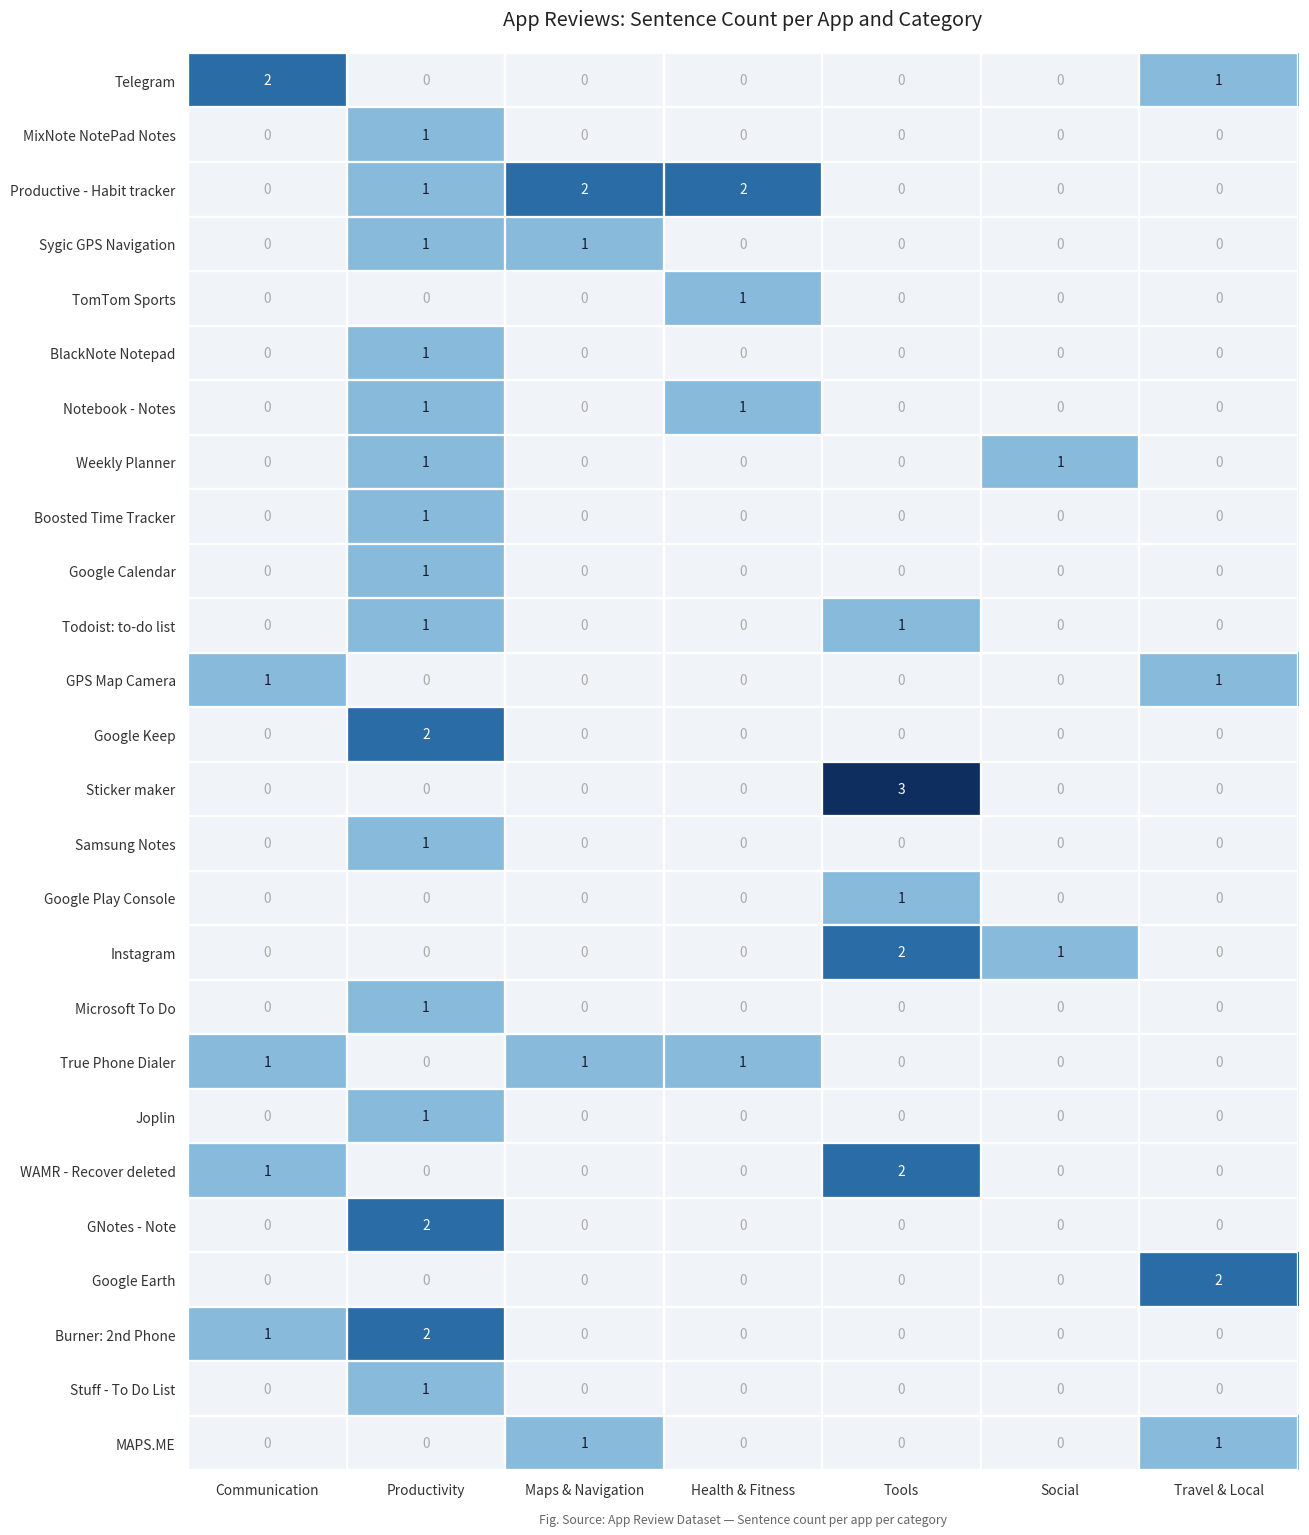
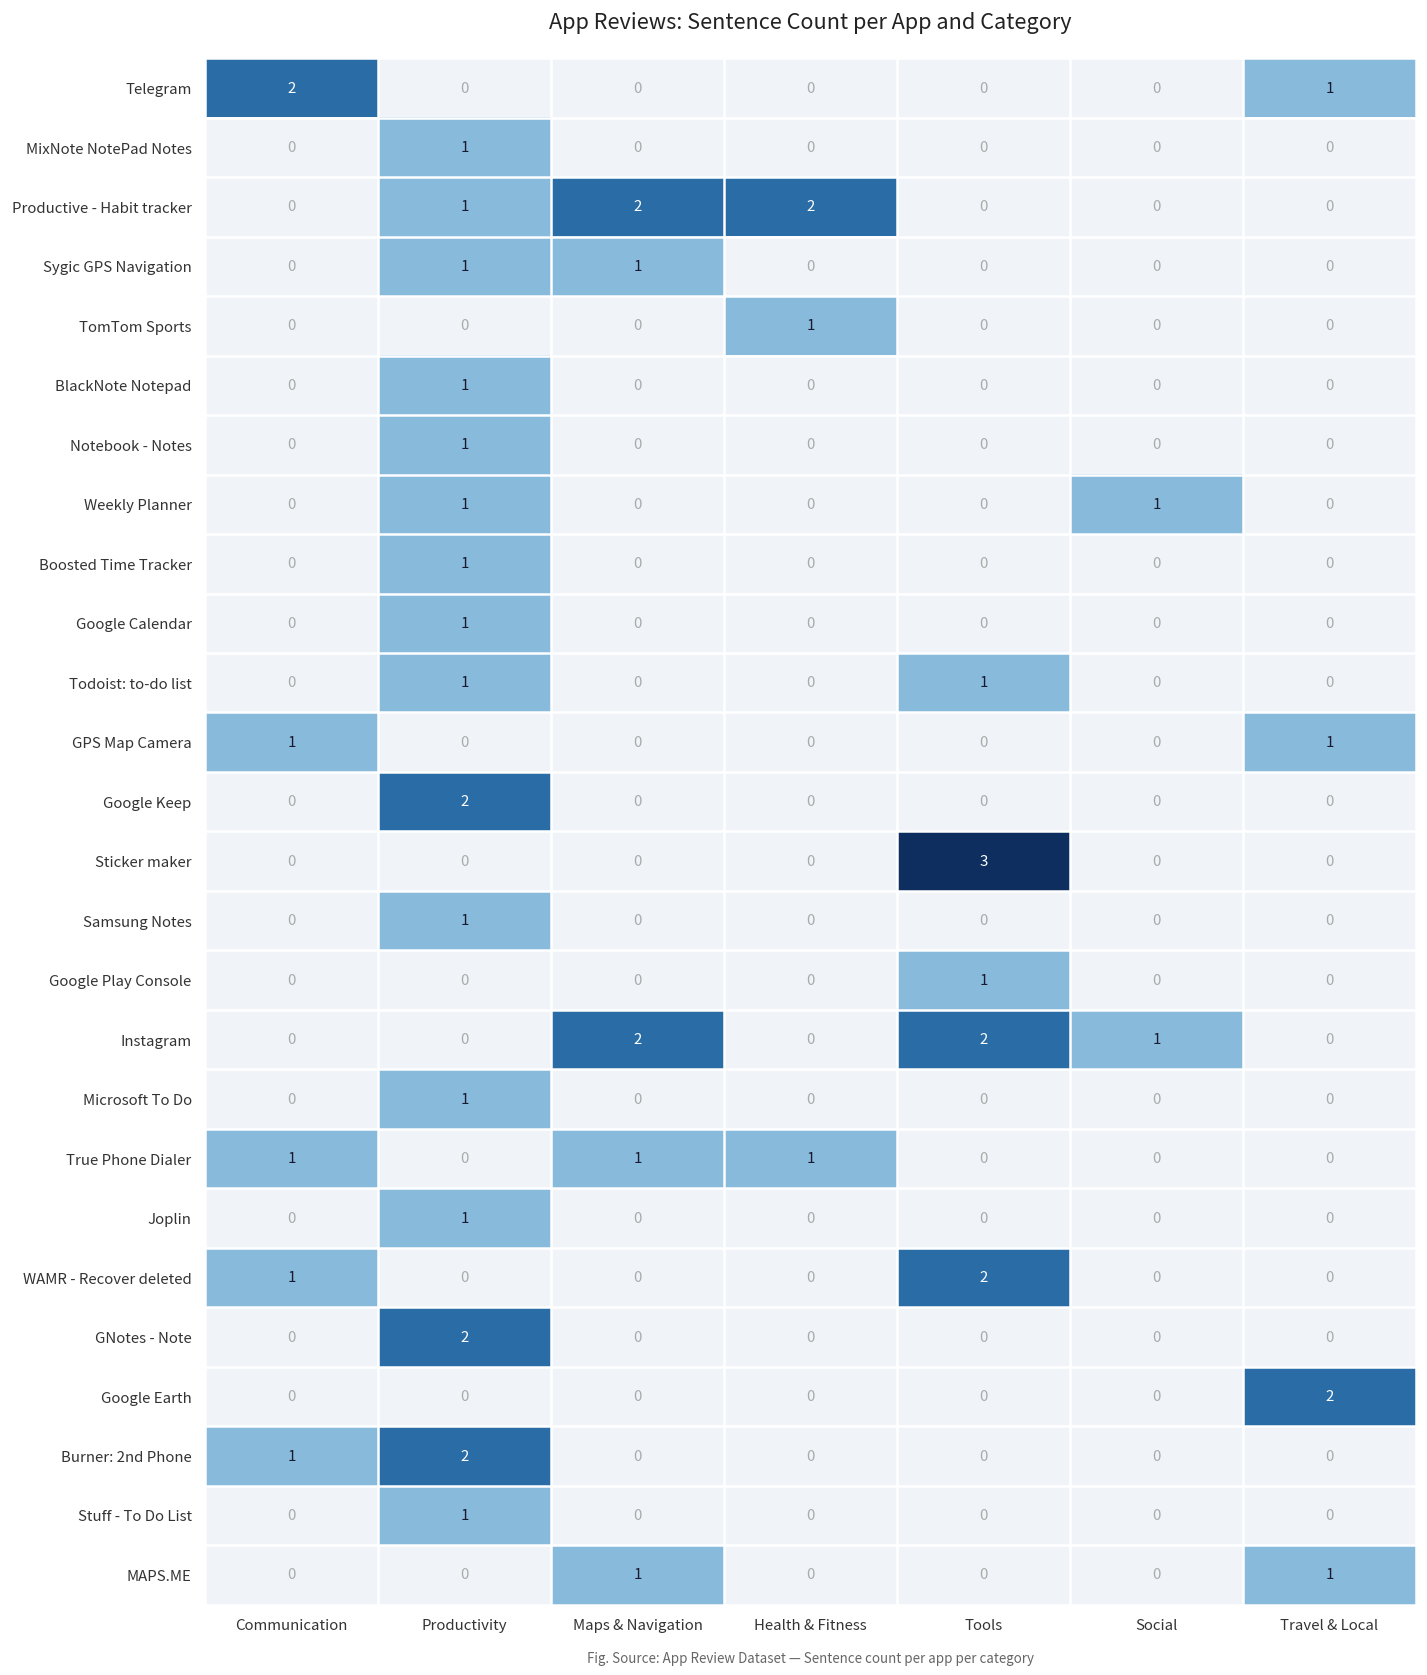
  {
    "Telegram": {
      "Communication": 2,
      "Productivity": 0,
      "Maps & Navigation": 0,
      "Health & Fitness": 0,
      "Tools": 0,
      "Social": 0,
      "Travel & Local": 1
    },
    "MixNote NotePad Notes": {
      "Communication": 0,
      "Productivity": 1,
      "Maps & Navigation": 0,
      "Health & Fitness": 0,
      "Tools": 0,
      "Social": 0,
      "Travel & Local": 0
    },
    "Productive - Habit tracker": {
      "Communication": 0,
      "Productivity": 1,
      "Maps & Navigation": 2,
      "Health & Fitness": 2,
      "Tools": 0,
      "Social": 0,
      "Travel & Local": 0
    },
    "Sygic GPS Navigation": {
      "Communication": 0,
      "Productivity": 1,
      "Maps & Navigation": 1,
      "Health & Fitness": 0,
      "Tools": 0,
      "Social": 0,
      "Travel & Local": 0
    },
    "TomTom Sports": {
      "Communication": 0,
      "Productivity": 0,
      "Maps & Navigation": 0,
      "Health & Fitness": 1,
      "Tools": 0,
      "Social": 0,
      "Travel & Local": 0
    },
    "BlackNote Notepad": {
      "Communication": 0,
      "Productivity": 1,
      "Maps & Navigation": 0,
      "Health & Fitness": 0,
      "Tools": 0,
      "Social": 0,
      "Travel & Local": 0
    },
    "Notebook - Notes": {
      "Communication": 0,
      "Productivity": 1,
      "Maps & Navigation": 0,
-     "Health & Fitness": 1,
+     "Health & Fitness": 0,
      "Tools": 0,
      "Social": 0,
      "Travel & Local": 0
    },
    "Weekly Planner": {
      "Communication": 0,
      "Productivity": 1,
      "Maps & Navigation": 0,
      "Health & Fitness": 0,
      "Tools": 0,
      "Social": 1,
      "Travel & Local": 0
    },
    "Boosted Time Tracker": {
      "Communication": 0,
      "Productivity": 1,
      "Maps & Navigation": 0,
      "Health & Fitness": 0,
      "Tools": 0,
      "Social": 0,
      "Travel & Local": 0
    },
    "Google Calendar": {
      "Communication": 0,
      "Productivity": 1,
      "Maps & Navigation": 0,
      "Health & Fitness": 0,
      "Tools": 0,
      "Social": 0,
      "Travel & Local": 0
    },
    "Todoist: to-do list": {
      "Communication": 0,
      "Productivity": 1,
      "Maps & Navigation": 0,
      "Health & Fitness": 0,
      "Tools": 1,
      "Social": 0,
      "Travel & Local": 0
    },
    "GPS Map Camera": {
      "Communication": 1,
      "Productivity": 0,
      "Maps & Navigation": 0,
      "Health & Fitness": 0,
      "Tools": 0,
      "Social": 0,
      "Travel & Local": 1
    },
    "Google Keep": {
      "Communication": 0,
      "Productivity": 2,
      "Maps & Navigation": 0,
      "Health & Fitness": 0,
      "Tools": 0,
      "Social": 0,
      "Travel & Local": 0
    },
    "Sticker maker": {
      "Communication": 0,
      "Productivity": 0,
      "Maps & Navigation": 0,
      "Health & Fitness": 0,
      "Tools": 3,
      "Social": 0,
      "Travel & Local": 0
    },
    "Samsung Notes": {
      "Communication": 0,
      "Productivity": 1,
      "Maps & Navigation": 0,
      "Health & Fitness": 0,
      "Tools": 0,
      "Social": 0,
      "Travel & Local": 0
    },
    "Google Play Console": {
      "Communication": 0,
      "Productivity": 0,
      "Maps & Navigation": 0,
      "Health & Fitness": 0,
      "Tools": 1,
      "Social": 0,
      "Travel & Local": 0
    },
    "Instagram": {
      "Communication": 0,
      "Productivity": 0,
-     "Maps & Navigation": 0,
+     "Maps & Navigation": 2,
      "Health & Fitness": 0,
      "Tools": 2,
      "Social": 1,
      "Travel & Local": 0
    },
    "Microsoft To Do": {
      "Communication": 0,
      "Productivity": 1,
      "Maps & Navigation": 0,
      "Health & Fitness": 0,
      "Tools": 0,
      "Social": 0,
      "Travel & Local": 0
    },
    "True Phone Dialer": {
      "Communication": 1,
      "Productivity": 0,
      "Maps & Navigation": 1,
      "Health & Fitness": 1,
      "Tools": 0,
      "Social": 0,
      "Travel & Local": 0
    },
    "Joplin": {
      "Communication": 0,
      "Productivity": 1,
      "Maps & Navigation": 0,
      "Health & Fitness": 0,
      "Tools": 0,
      "Social": 0,
      "Travel & Local": 0
    },
    "WAMR - Recover deleted": {
      "Communication": 1,
      "Productivity": 0,
      "Maps & Navigation": 0,
      "Health & Fitness": 0,
      "Tools": 2,
      "Social": 0,
      "Travel & Local": 0
    },
    "GNotes - Note": {
      "Communication": 0,
      "Productivity": 2,
      "Maps & Navigation": 0,
      "Health & Fitness": 0,
      "Tools": 0,
      "Social": 0,
      "Travel & Local": 0
    },
    "Google Earth": {
      "Communication": 0,
      "Productivity": 0,
      "Maps & Navigation": 0,
      "Health & Fitness": 0,
      "Tools": 0,
      "Social": 0,
      "Travel & Local": 2
    },
    "Burner: 2nd Phone": {
      "Communication": 1,
      "Productivity": 2,
      "Maps & Navigation": 0,
      "Health & Fitness": 0,
      "Tools": 0,
      "Social": 0,
      "Travel & Local": 0
    },
    "Stuff - To Do List": {
      "Communication": 0,
      "Productivity": 1,
      "Maps & Navigation": 0,
      "Health & Fitness": 0,
      "Tools": 0,
      "Social": 0,
      "Travel & Local": 0
    },
    "MAPS.ME": {
      "Communication": 0,
      "Productivity": 0,
      "Maps & Navigation": 1,
      "Health & Fitness": 0,
      "Tools": 0,
      "Social": 0,
      "Travel & Local": 1
    }
  }
